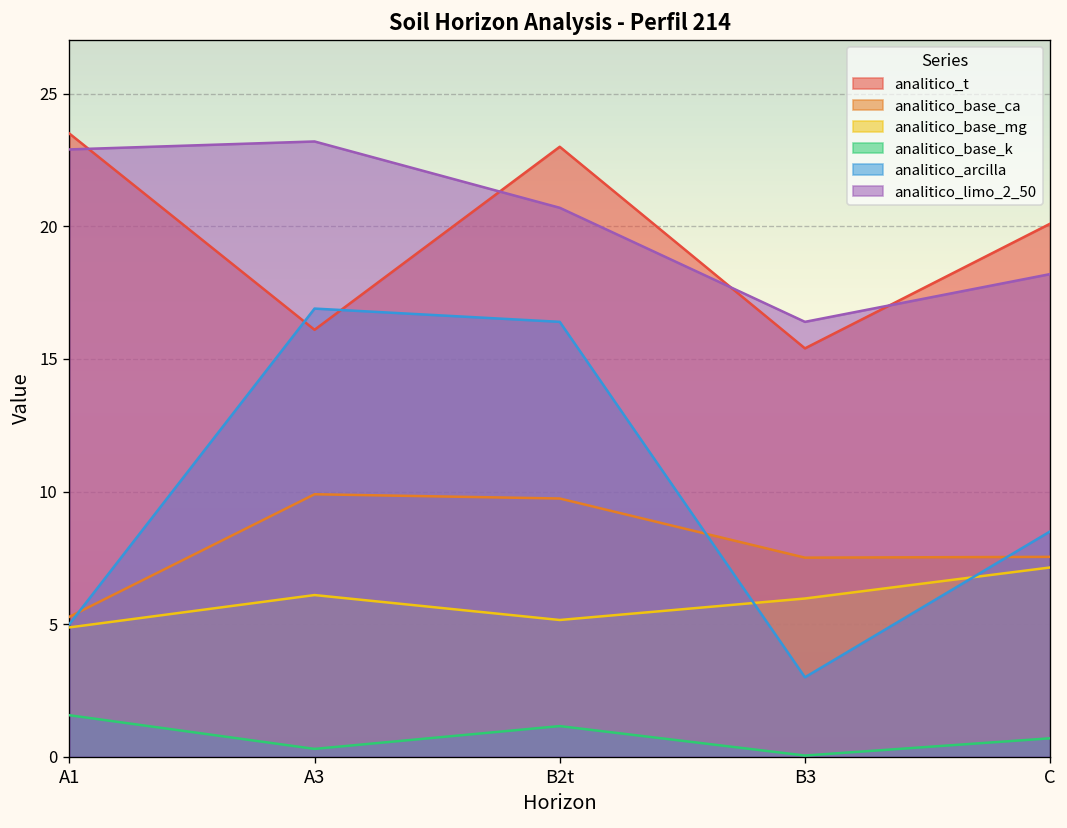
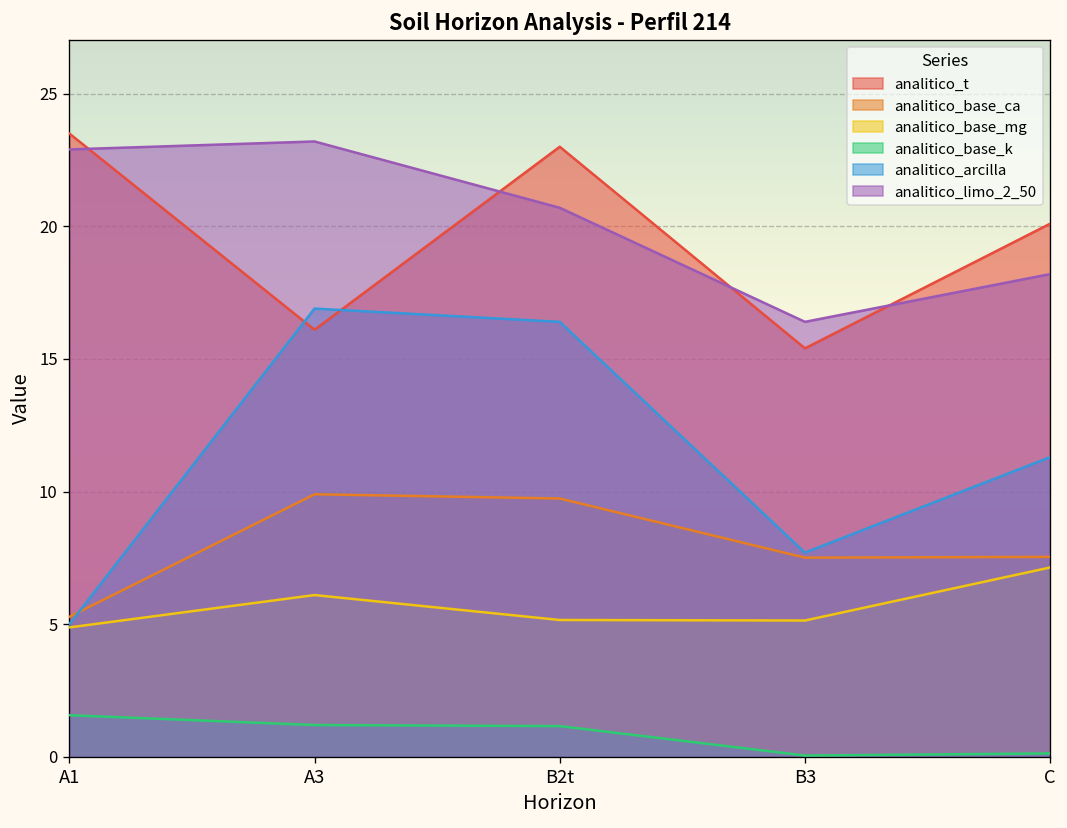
  {
    "analitico_base_mg": {
      "A1": 4.9,
      "A3": 6.1,
      "B2t": 5.2,
-     "B3": 6.0,
+     "B3": 5.1,
      "C": 7.1
    },
    "analitico_base_k": {
      "A1": 1.6,
-     "A3": 0.3,
+     "A3": 1.2,
      "B2t": 1.2,
      "B3": 0.1,
-     "C": 0.7
+     "C": 0.1
    },
    "analitico_arcilla": {
      "A1": 5.0,
      "A3": 16.9,
      "B2t": 16.4,
-     "B3": 3.0,
-     "C": 8.5
+     "B3": 7.7,
+     "C": 11.3
    },
    "analitico_limo_2_50": {
      "A1": 22.9,
      "A3": 23.2,
      "B2t": 20.7,
      "B3": 16.4,
      "C": 18.2
    }
  }
